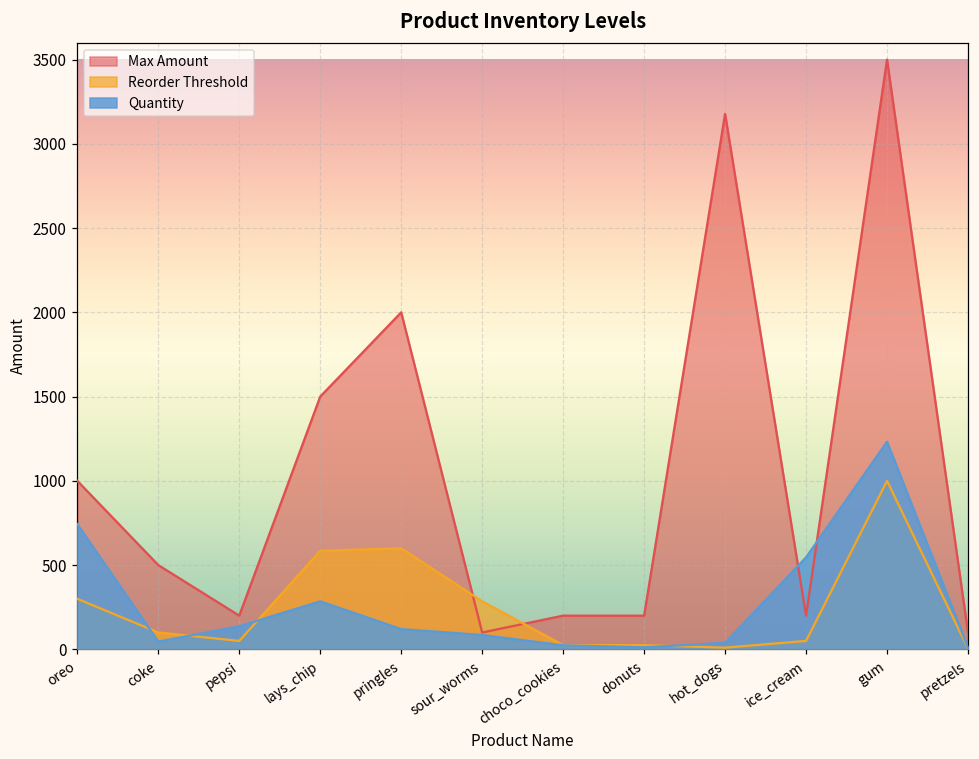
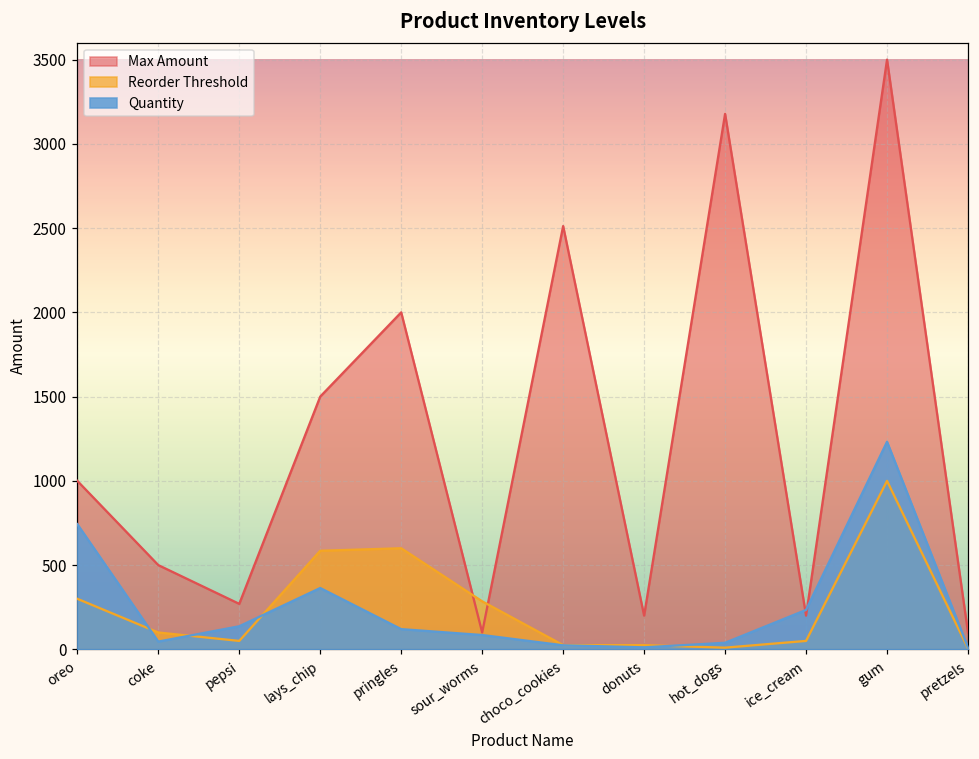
  {
    "Max Amount": {
      "oreo": 1000,
      "coke": 500,
-     "pepsi": 200,
+     "pepsi": 270,
      "lays_chip": 1500,
      "pringles": 2000,
-     "choco_cookies": 200,
+     "choco_cookies": 2510,
      "donuts": 200,
      "hot_dogs": 3180,
      "ice_cream": 200,
      "gum": 3500,
      "pretzels": 100
    },
    "Reorder Threshold": {
      "oreo": 300,
      "coke": 100,
      "pepsi": 50,
      "lays_chip": 590,
      "pringles": 600,
      "sour_worms": 290,
      "hot_dogs": 10,
      "ice_cream": 50,
      "gum": 1000
    },
    "Quantity": {
      "oreo": 740,
      "coke": 50,
      "pepsi": 140,
-     "lays_chip": 290,
+     "lays_chip": 360,
      "pringles": 120,
      "hot_dogs": 40,
-     "ice_cream": 550,
+     "ice_cream": 230,
      "gum": 1230
    }
  }
